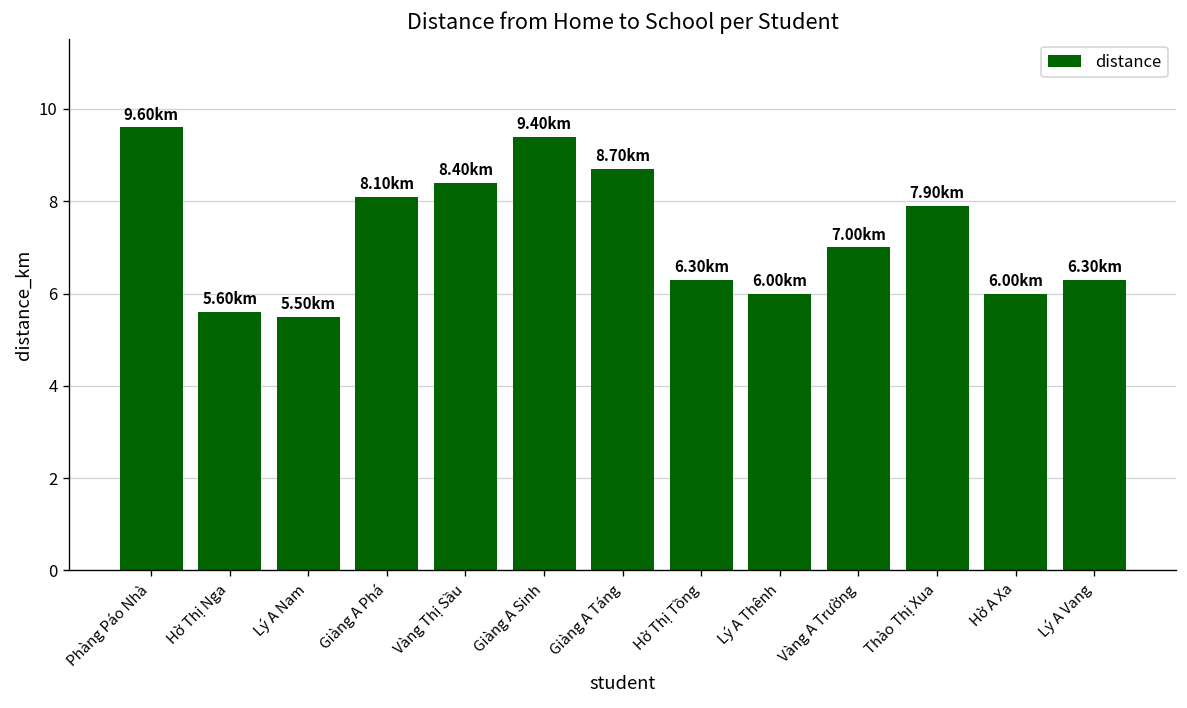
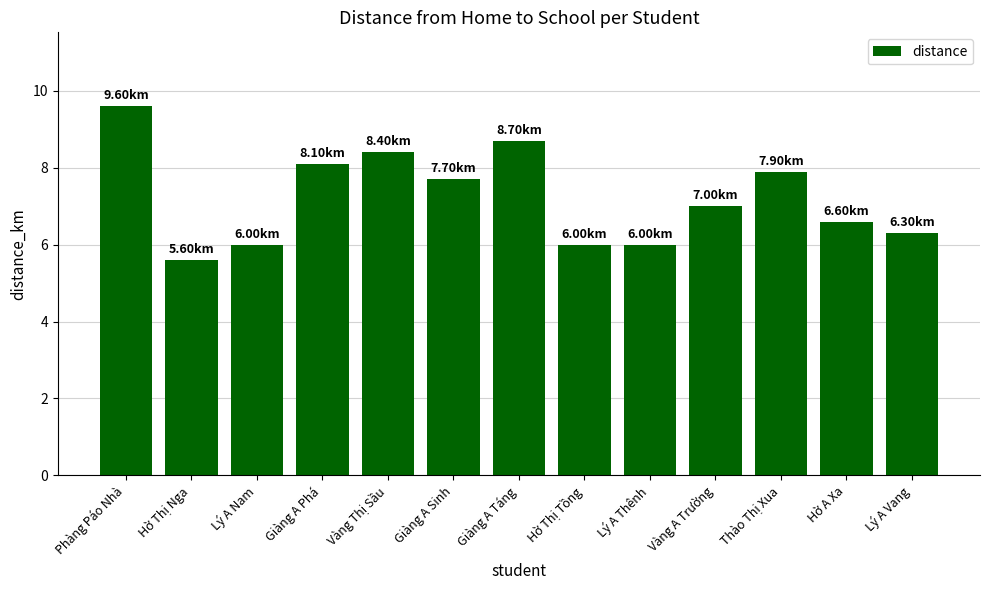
  {
    "Phàng Páo Nhà": 9.60,
    "Hờ Thị Nga": 5.60,
-   "Lý A Nam": 5.50,
+   "Lý A Nam": 6.00,
    "Giàng A Phá": 8.10,
    "Vàng Thị Sầu": 8.40,
-   "Giàng A Sinh": 9.40,
+   "Giàng A Sinh": 7.70,
    "Giàng A Táng": 8.70,
-   "Hờ Thị Tồng": 6.30,
+   "Hờ Thị Tồng": 6.00,
    "Lý A Thênh": 6.00,
    "Vàng A Trường": 7.00,
    "Thào Thị Xua": 7.90,
-   "Hờ A Xa": 6.00,
+   "Hờ A Xa": 6.60,
    "Lý A Vang": 6.30
  }
